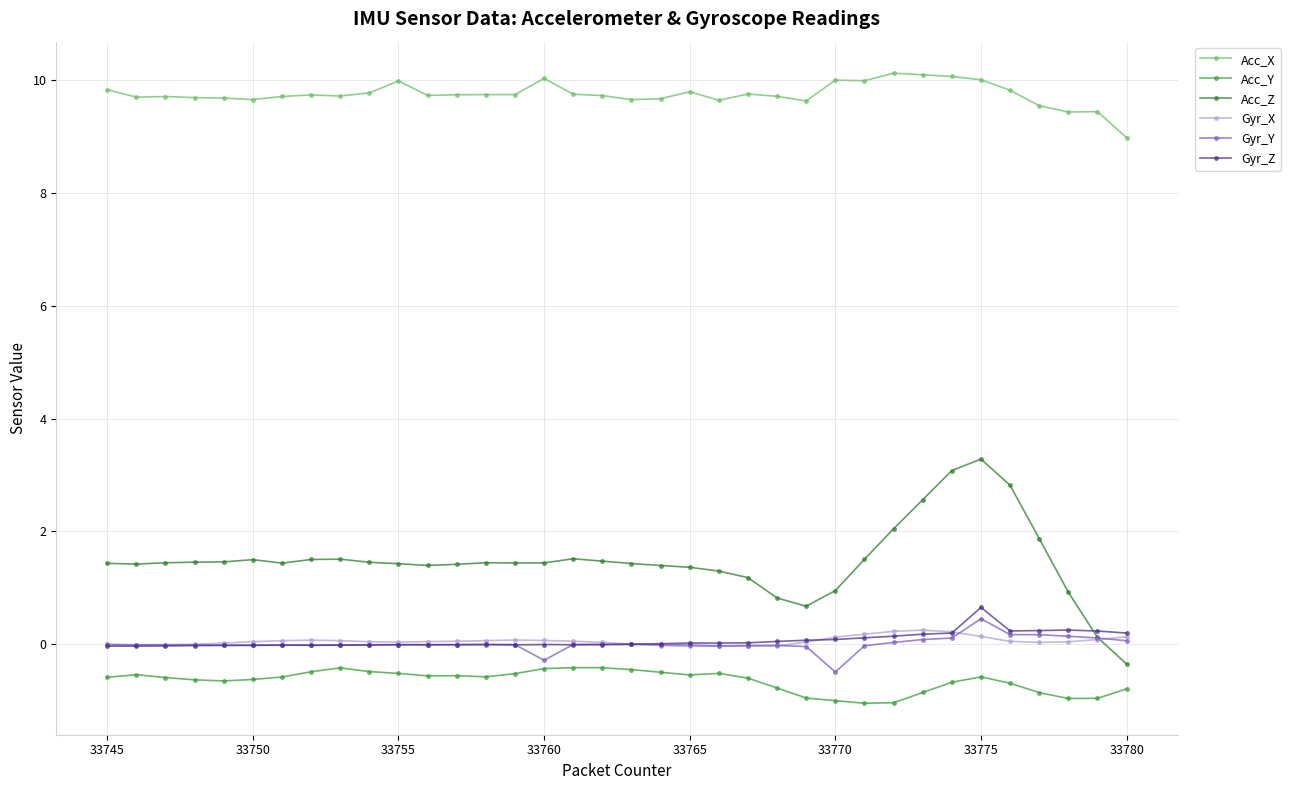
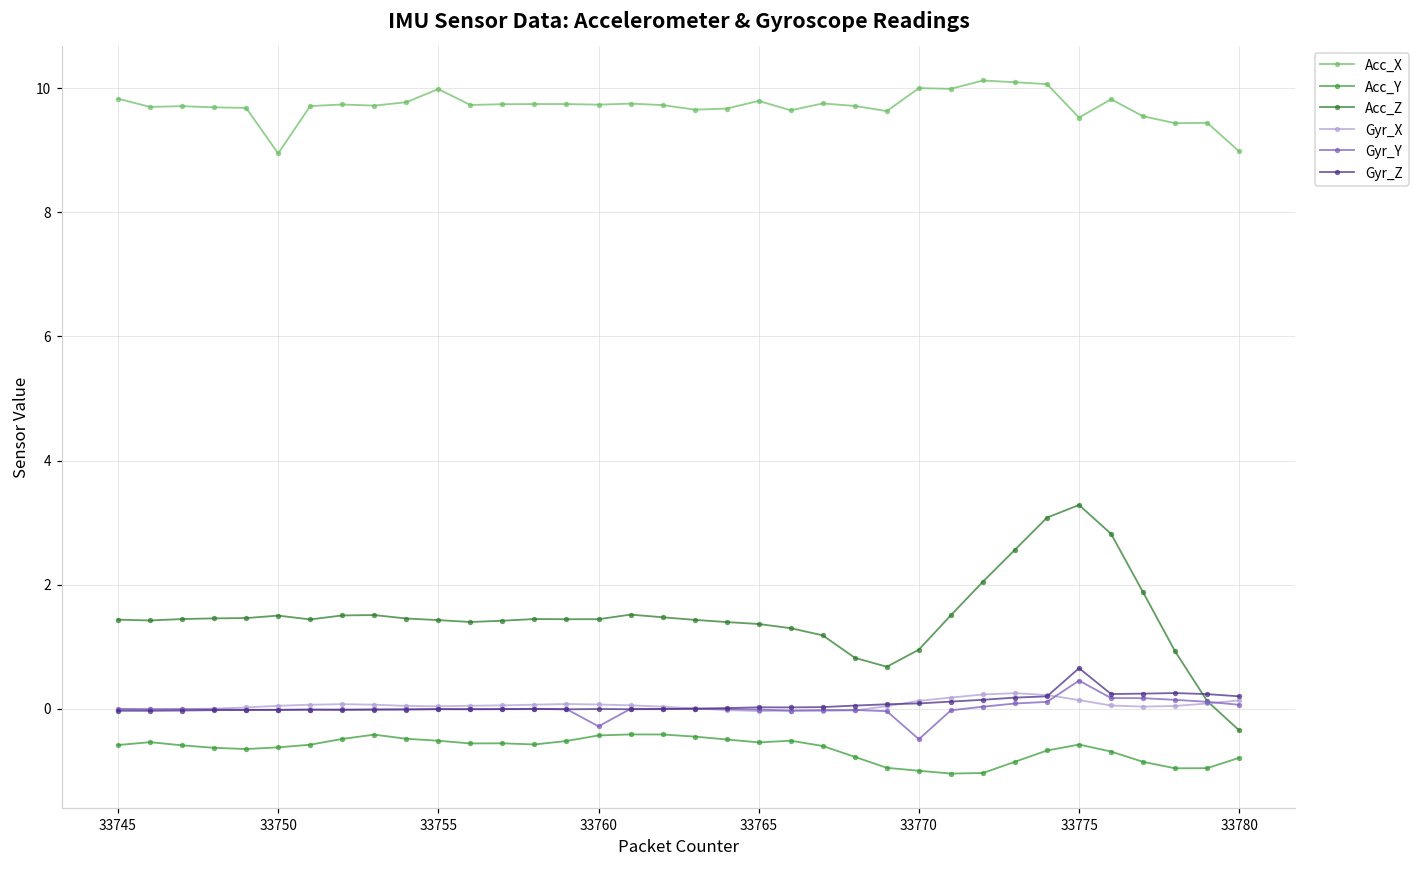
  {
    "Acc_X": {
      "33745": 9.8,
-     "33750": 9.7,
+     "33750": 9.0,
      "33755": 10.0,
-     "33760": 10.0,
+     "33760": 9.7,
      "33765": 9.8,
      "33770": 10.0,
-     "33775": 10.0,
+     "33775": 9.5,
      "33780": 9.0
    },
    "Gyr_X": {
      "33750": 0.0,
      "33760": 0.1,
      "33775": 0.1,
      "33780": 0.1
    },
    "Gyr_Y": {
      "33760": -0.3,
      "33770": -0.5,
      "33775": 0.5,
      "33780": 0.1
    },
    "Gyr_Z": {
      "33760": 0.0,
      "33775": 0.7,
      "33780": 0.2
    }
  }
